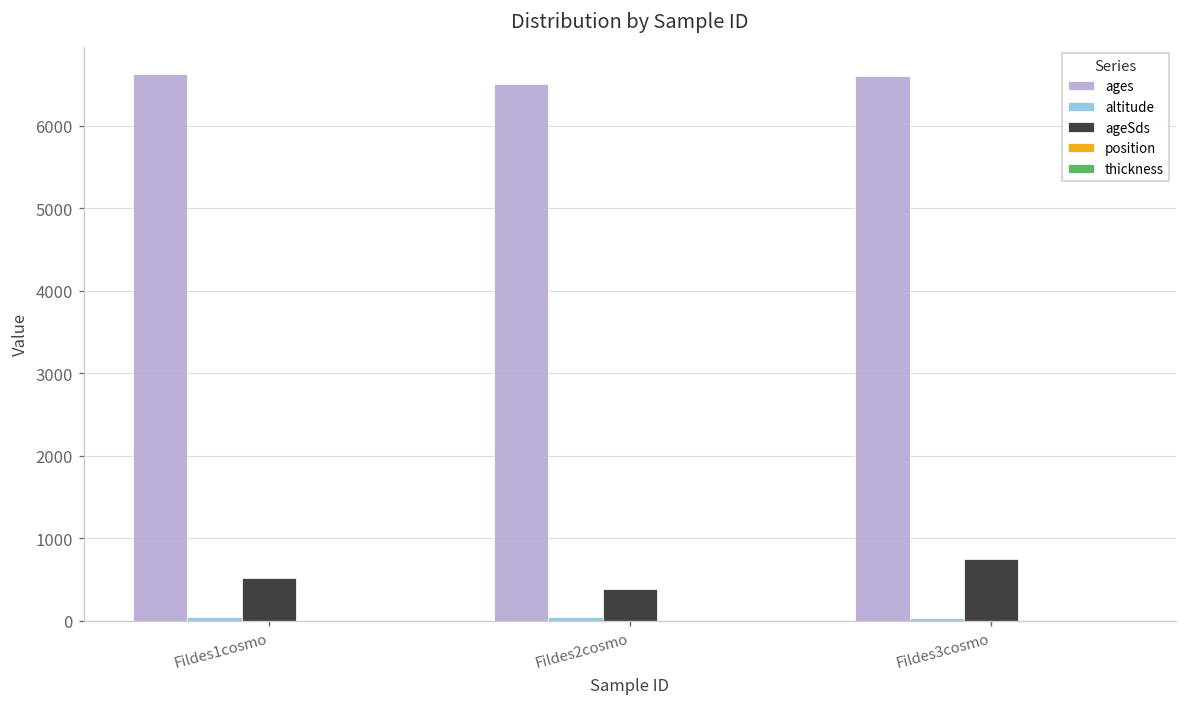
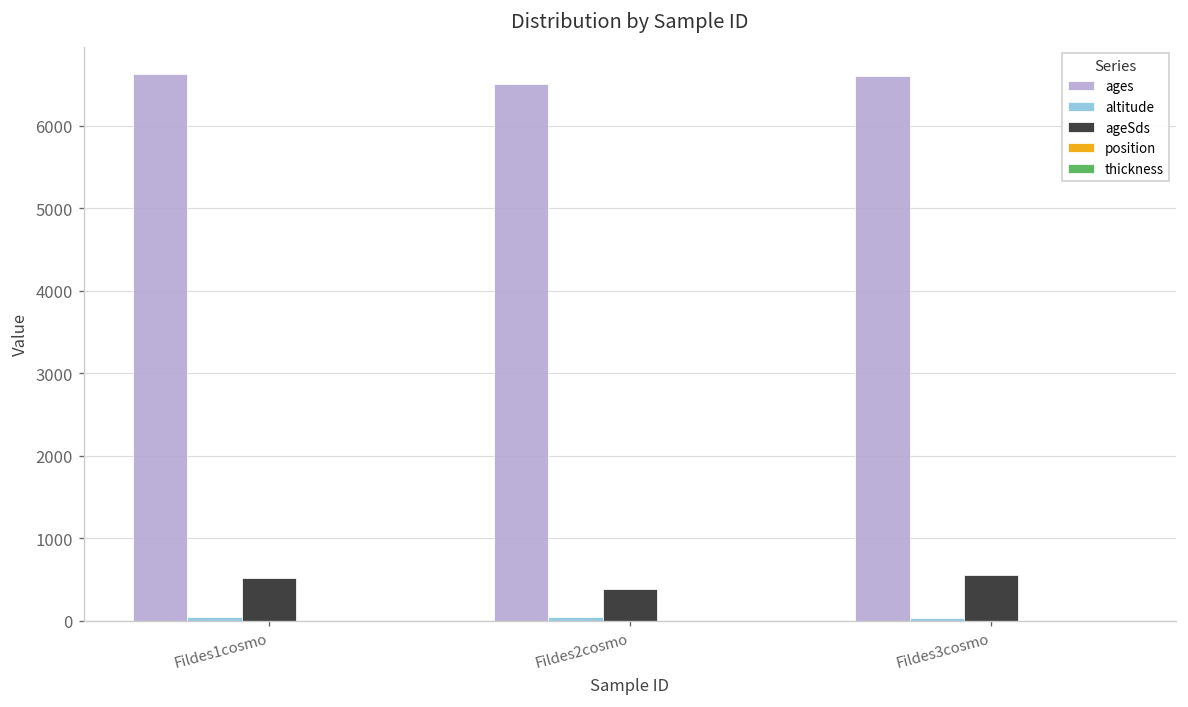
  {
    "ageSds": {
      "Fildes1cosmo": 500,
      "Fildes2cosmo": 400,
-     "Fildes3cosmo": 700
+     "Fildes3cosmo": 600
    },
    "position": {
      "Fildes1cosmo": 0,
      "Fildes2cosmo": 0,
      "Fildes3cosmo": 0
    }
  }
